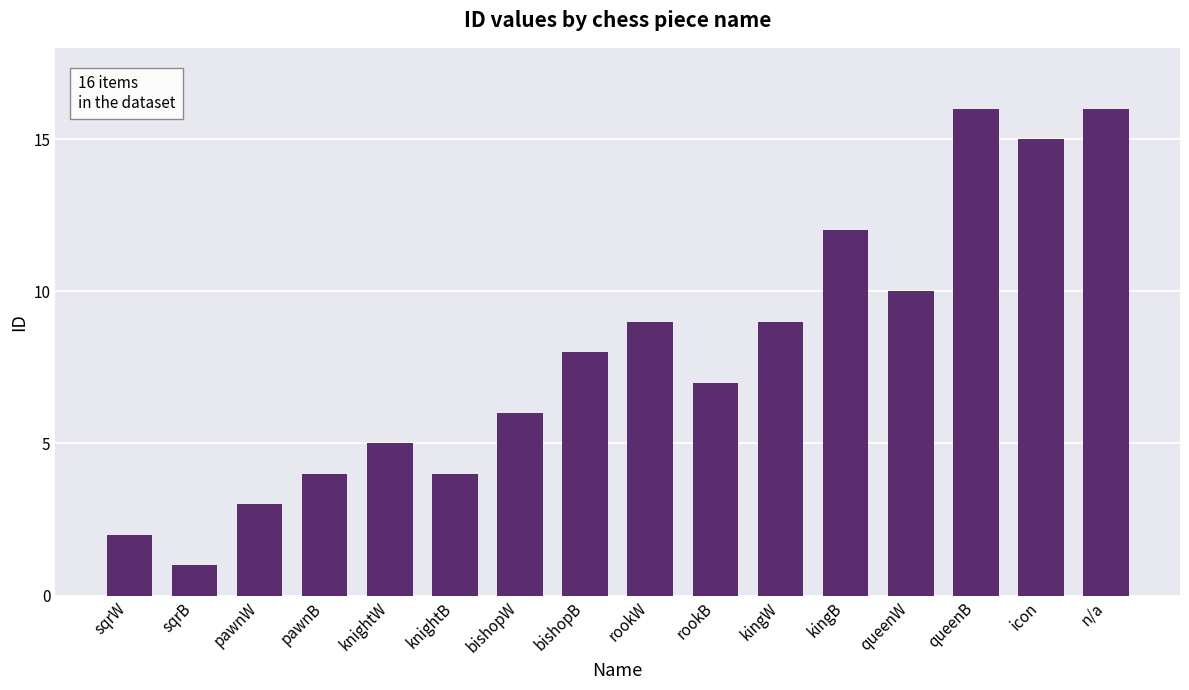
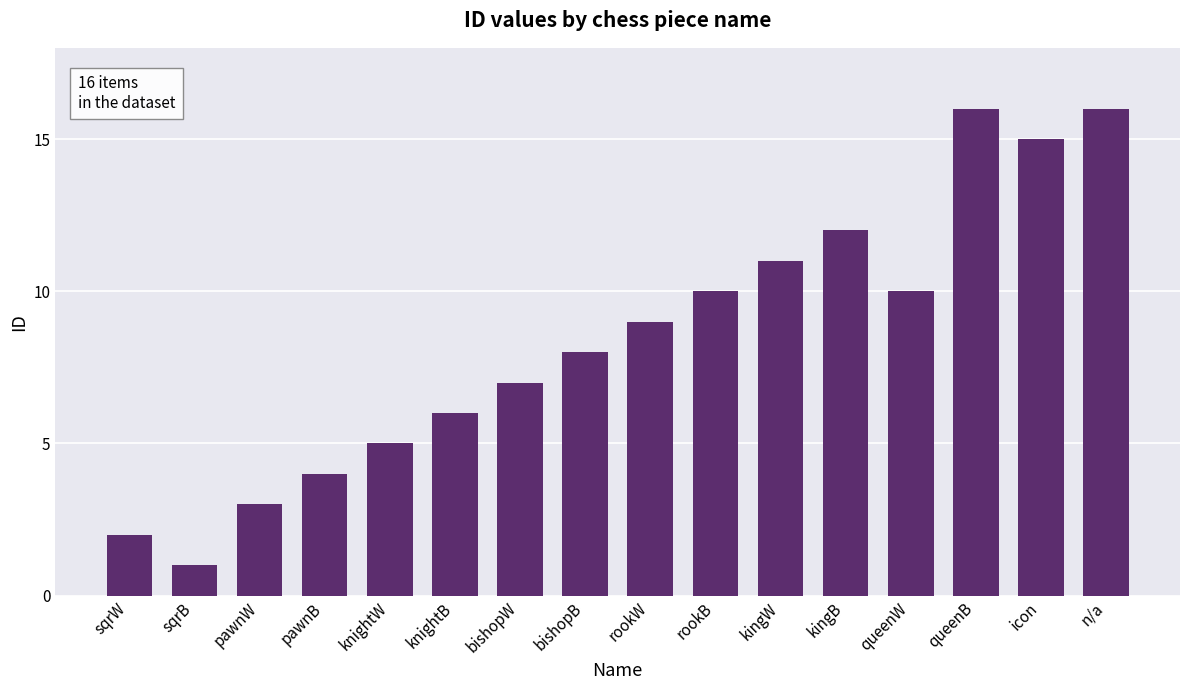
  {
    "sqrW": 2,
    "sqrB": 1,
    "pawnW": 3,
    "pawnB": 4,
    "knightW": 5,
-   "knightB": 4,
-   "bishopW": 6,
+   "knightB": 6,
+   "bishopW": 7,
    "bishopB": 8,
    "rookW": 9,
-   "rookB": 7,
-   "kingW": 9,
+   "rookB": 10,
+   "kingW": 11,
    "kingB": 12,
    "queenW": 10,
    "queenB": 16,
    "icon": 15,
    "n/a": 16
  }
